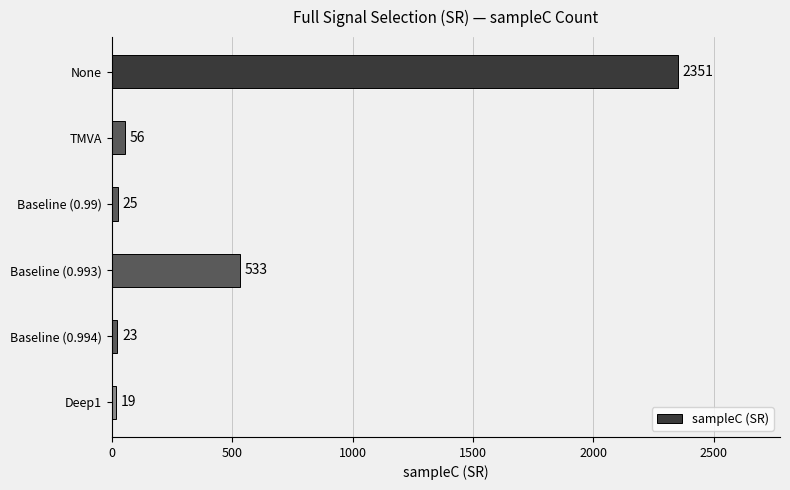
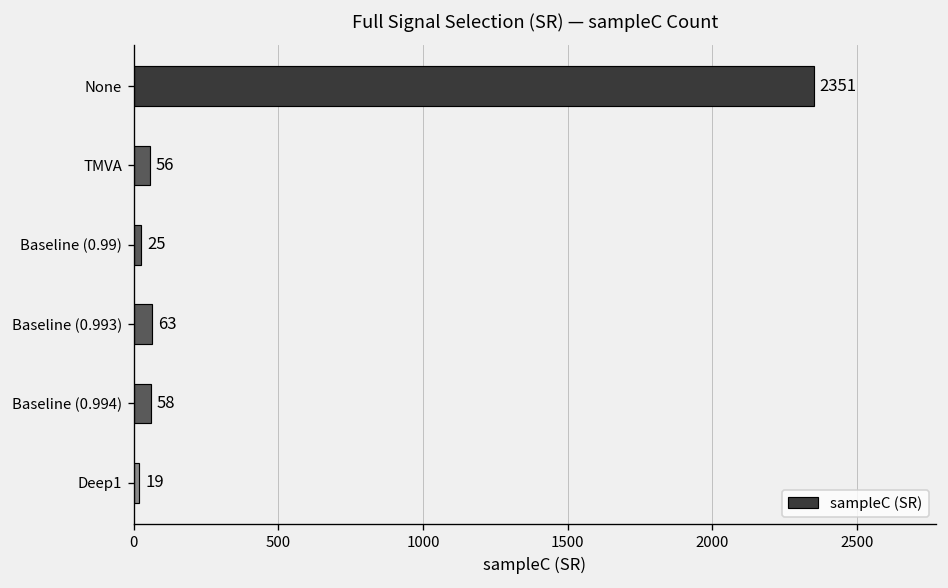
  {
    "None": 2351,
    "TMVA": 56,
    "Baseline (0.99)": 25,
-   "Baseline (0.993)": 533,
-   "Baseline (0.994)": 23,
+   "Baseline (0.993)": 63,
+   "Baseline (0.994)": 58,
    "Deep1": 19
  }
